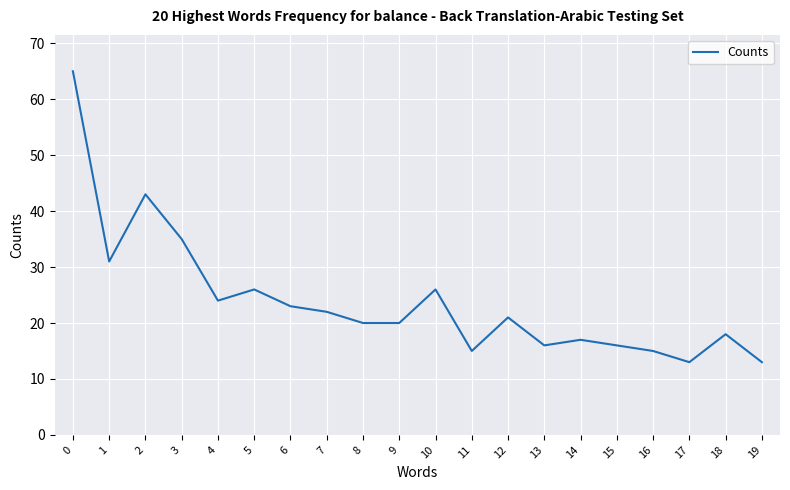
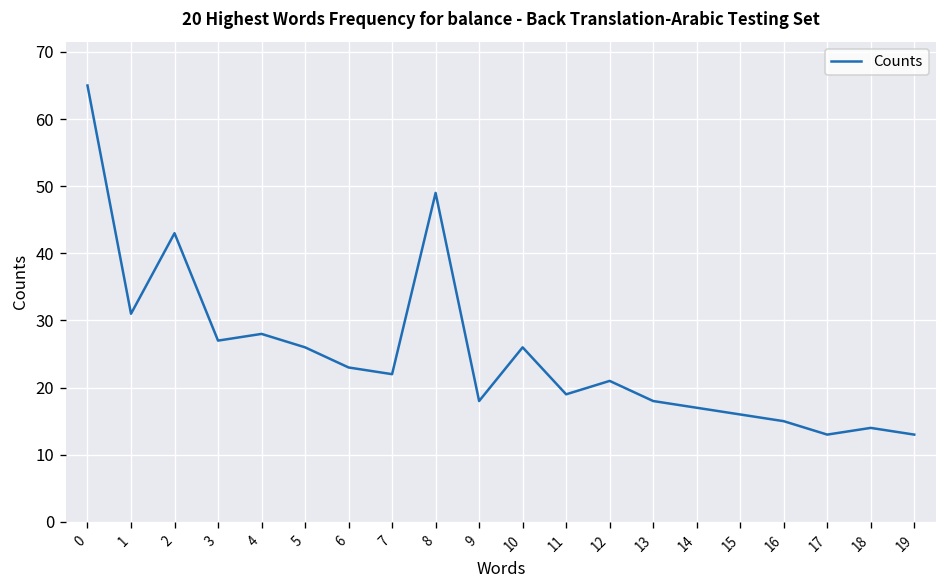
  {
    "0": 65,
    "1": 31,
    "2": 43,
-   "3": 35,
-   "4": 24,
+   "3": 27,
+   "4": 28,
    "5": 26,
    "6": 23,
    "7": 22,
-   "8": 20,
-   "9": 20,
+   "8": 49,
+   "9": 18,
    "10": 26,
-   "11": 15,
+   "11": 19,
    "12": 21,
-   "13": 16,
+   "13": 18,
    "14": 17,
    "15": 16,
    "16": 15,
    "17": 13,
-   "18": 18,
+   "18": 14,
    "19": 13
  }
